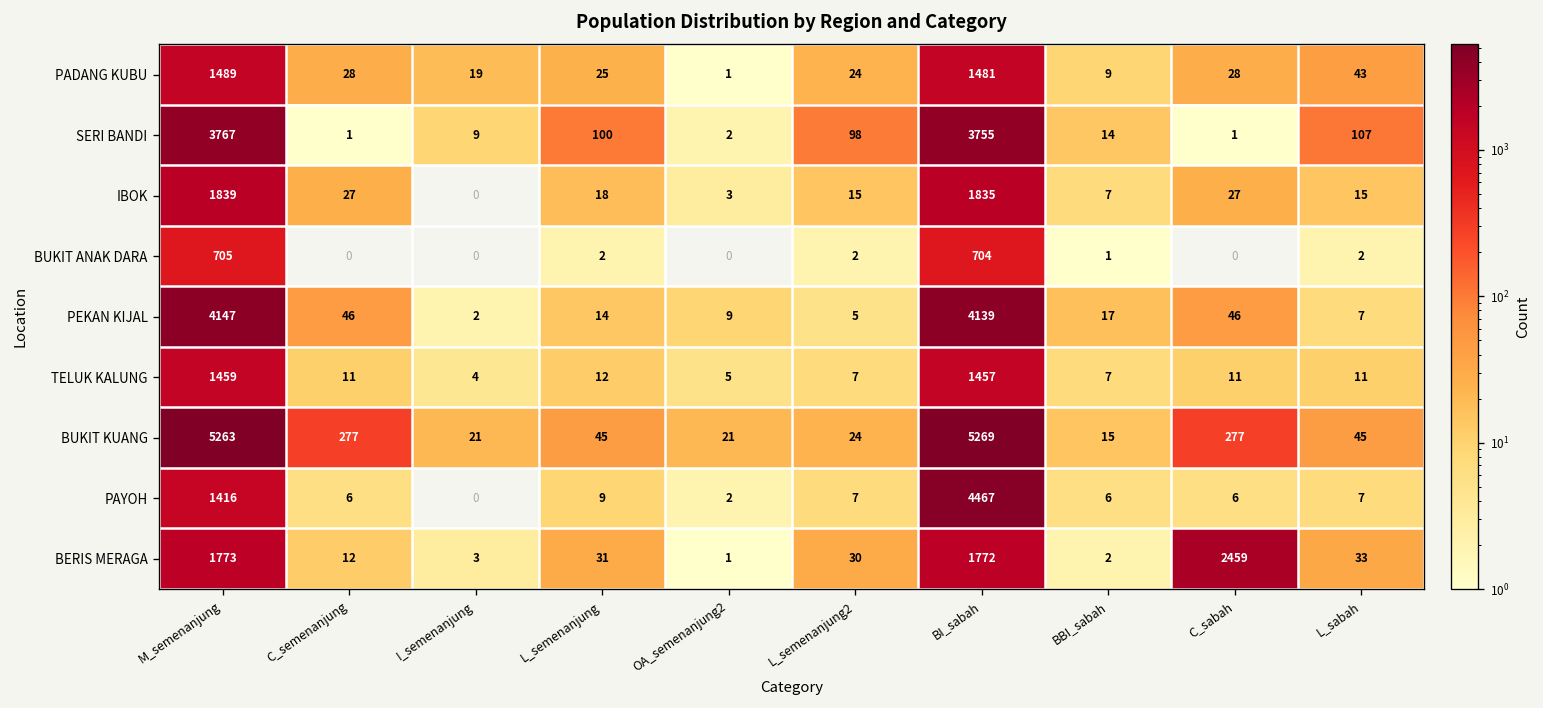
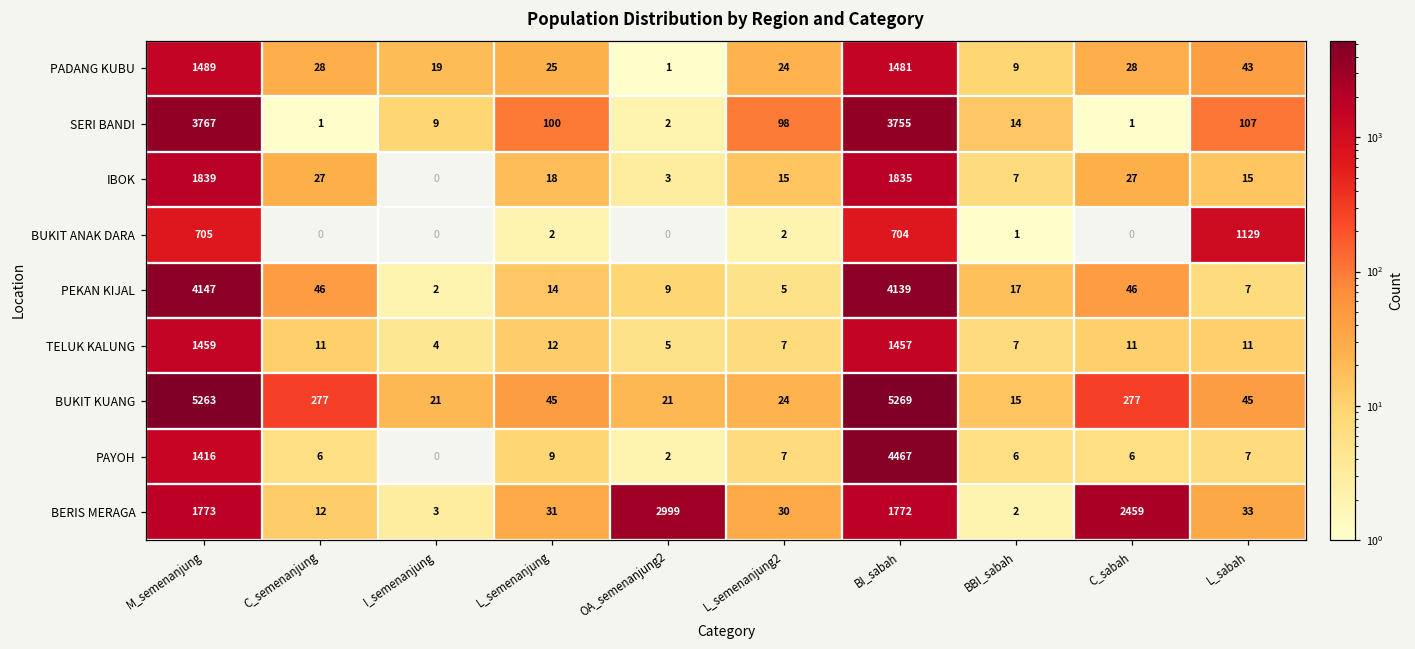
  {
    "PADANG KUBU": {
      "M_semenanjung": 1489,
      "C_semenanjung": 28,
      "I_semenanjung": 19,
      "L_semenanjung": 25,
      "OA_semenanjung2": 1,
      "L_semenanjung2": 24,
      "BI_sabah": 1481,
      "BBI_sabah": 9,
      "C_sabah": 28,
      "L_sabah": 43
    },
    "SERI BANDI": {
      "M_semenanjung": 3767,
      "C_semenanjung": 1,
      "I_semenanjung": 9,
      "L_semenanjung": 100,
      "OA_semenanjung2": 2,
      "L_semenanjung2": 98,
      "BI_sabah": 3755,
      "BBI_sabah": 14,
      "C_sabah": 1,
      "L_sabah": 107
    },
    "IBOK": {
      "M_semenanjung": 1839,
      "C_semenanjung": 27,
      "I_semenanjung": 0,
      "L_semenanjung": 18,
      "OA_semenanjung2": 3,
      "L_semenanjung2": 15,
      "BI_sabah": 1835,
      "BBI_sabah": 7,
      "C_sabah": 27,
      "L_sabah": 15
    },
    "BUKIT ANAK DARA": {
      "M_semenanjung": 705,
      "C_semenanjung": 0,
      "I_semenanjung": 0,
      "L_semenanjung": 2,
      "OA_semenanjung2": 0,
      "L_semenanjung2": 2,
      "BI_sabah": 704,
      "BBI_sabah": 1,
      "C_sabah": 0,
-     "L_sabah": 2
+     "L_sabah": 1129
    },
    "PEKAN KIJAL": {
      "M_semenanjung": 4147,
      "C_semenanjung": 46,
      "I_semenanjung": 2,
      "L_semenanjung": 14,
      "OA_semenanjung2": 9,
      "L_semenanjung2": 5,
      "BI_sabah": 4139,
      "BBI_sabah": 17,
      "C_sabah": 46,
      "L_sabah": 7
    },
    "TELUK KALUNG": {
      "M_semenanjung": 1459,
      "C_semenanjung": 11,
      "I_semenanjung": 4,
      "L_semenanjung": 12,
      "OA_semenanjung2": 5,
      "L_semenanjung2": 7,
      "BI_sabah": 1457,
      "BBI_sabah": 7,
      "C_sabah": 11,
      "L_sabah": 11
    },
    "BUKIT KUANG": {
      "M_semenanjung": 5263,
      "C_semenanjung": 277,
      "I_semenanjung": 21,
      "L_semenanjung": 45,
      "OA_semenanjung2": 21,
      "L_semenanjung2": 24,
      "BI_sabah": 5269,
      "BBI_sabah": 15,
      "C_sabah": 277,
      "L_sabah": 45
    },
    "PAYOH": {
      "M_semenanjung": 1416,
      "C_semenanjung": 6,
      "I_semenanjung": 0,
      "L_semenanjung": 9,
      "OA_semenanjung2": 2,
      "L_semenanjung2": 7,
      "BI_sabah": 4467,
      "BBI_sabah": 6,
      "C_sabah": 6,
      "L_sabah": 7
    },
    "BERIS MERAGA": {
      "M_semenanjung": 1773,
      "C_semenanjung": 12,
      "I_semenanjung": 3,
      "L_semenanjung": 31,
-     "OA_semenanjung2": 1,
+     "OA_semenanjung2": 2999,
      "L_semenanjung2": 30,
      "BI_sabah": 1772,
      "BBI_sabah": 2,
      "C_sabah": 2459,
      "L_sabah": 33
    }
  }
